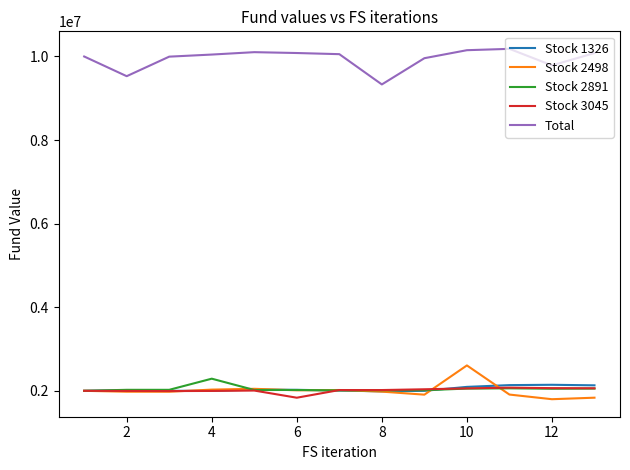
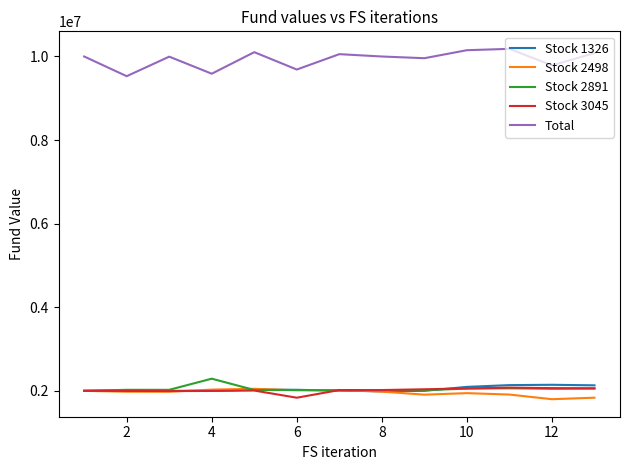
  {
    "Stock 1326": {
      "12": 2100000
    },
    "Stock 2498": {
-     "10": 2600000,
+     "10": 1900000,
      "12": 1800000
    },
    "Stock 2891": {
      "4": 2300000
    },
    "Stock 3045": {
      "6": 1800000
    },
    "Total": {
      "2": 9500000,
-     "4": 10000000,
-     "6": 10100000,
-     "8": 9300000,
+     "4": 9600000,
+     "6": 9700000,
+     "8": 10000000,
      "10": 10200000
    }
  }
